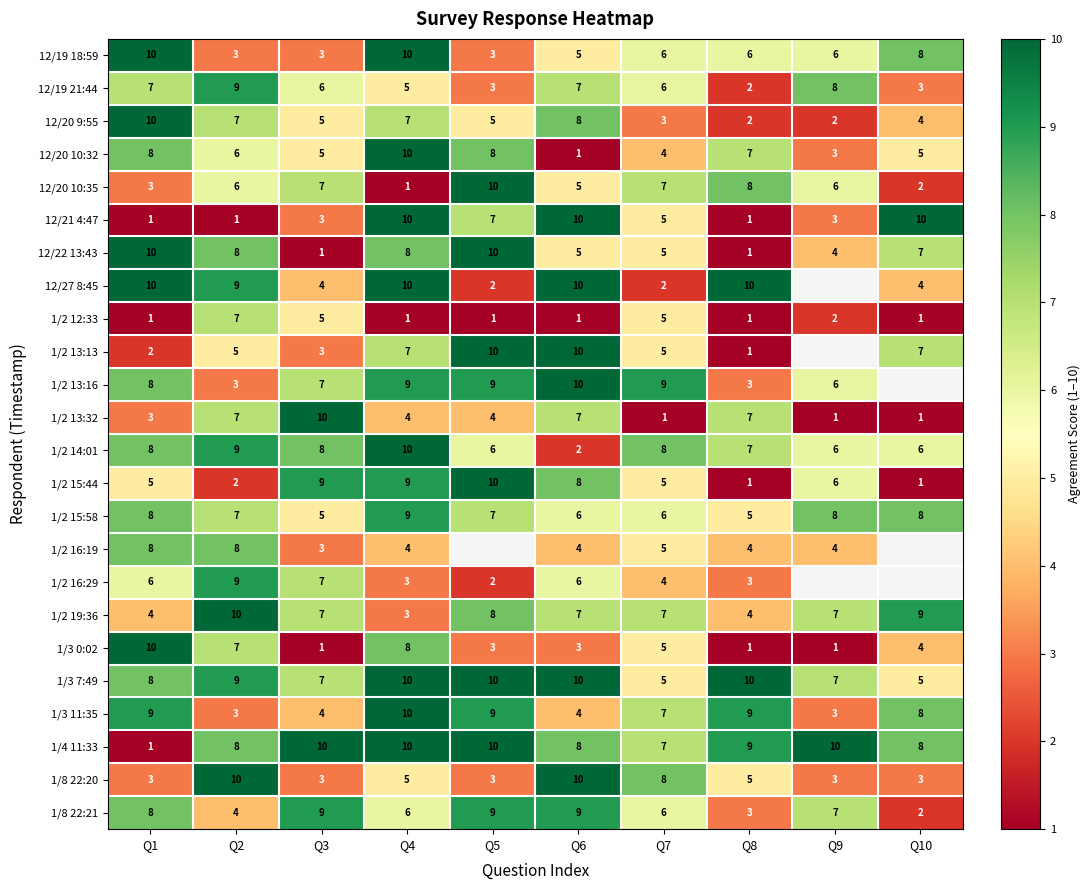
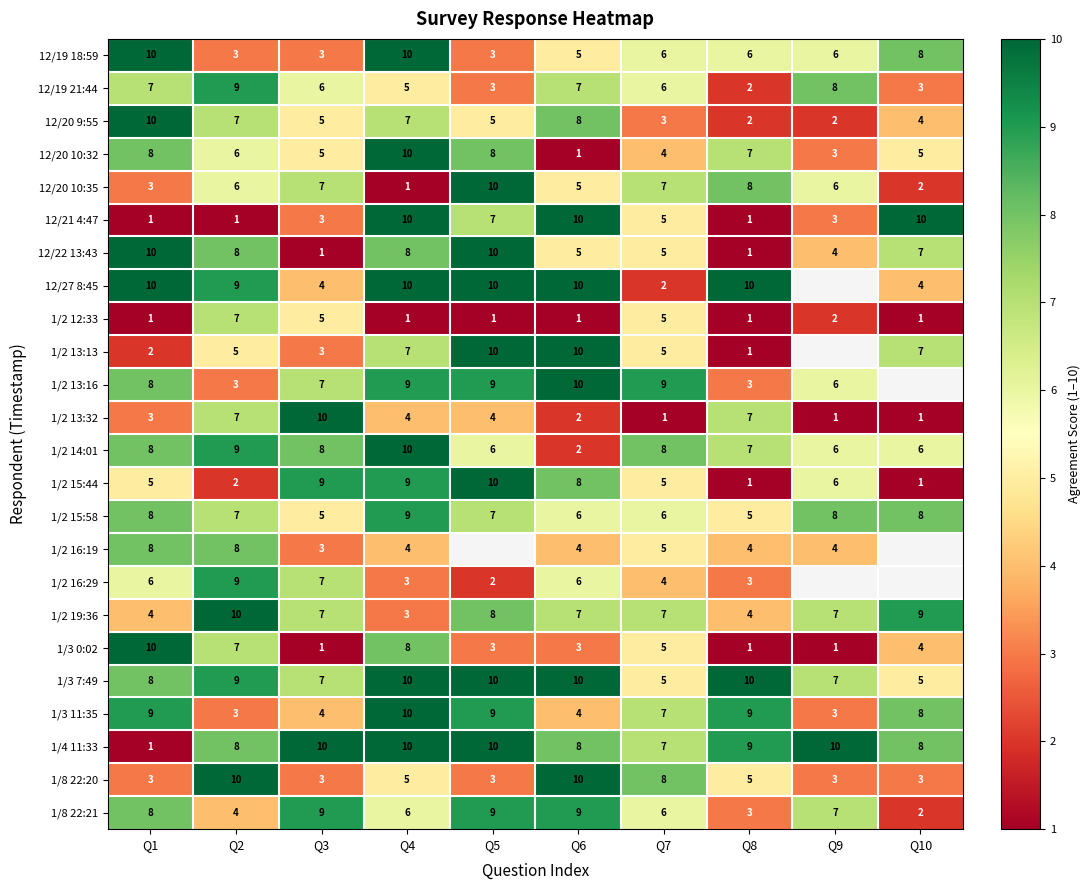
  {
    "12/27 8:45": {
      "Q1": 10,
      "Q2": 9,
      "Q3": 4,
      "Q4": 10,
-     "Q5": 2,
+     "Q5": 10,
      "Q6": 10,
      "Q7": 2,
      "Q8": 10,
      "Q10": 4
    },
    "1/2 13:32": {
      "Q1": 3,
      "Q2": 7,
      "Q3": 10,
      "Q4": 4,
      "Q5": 4,
-     "Q6": 7,
+     "Q6": 2,
      "Q7": 1,
      "Q8": 7,
      "Q9": 1,
      "Q10": 1
    }
  }
